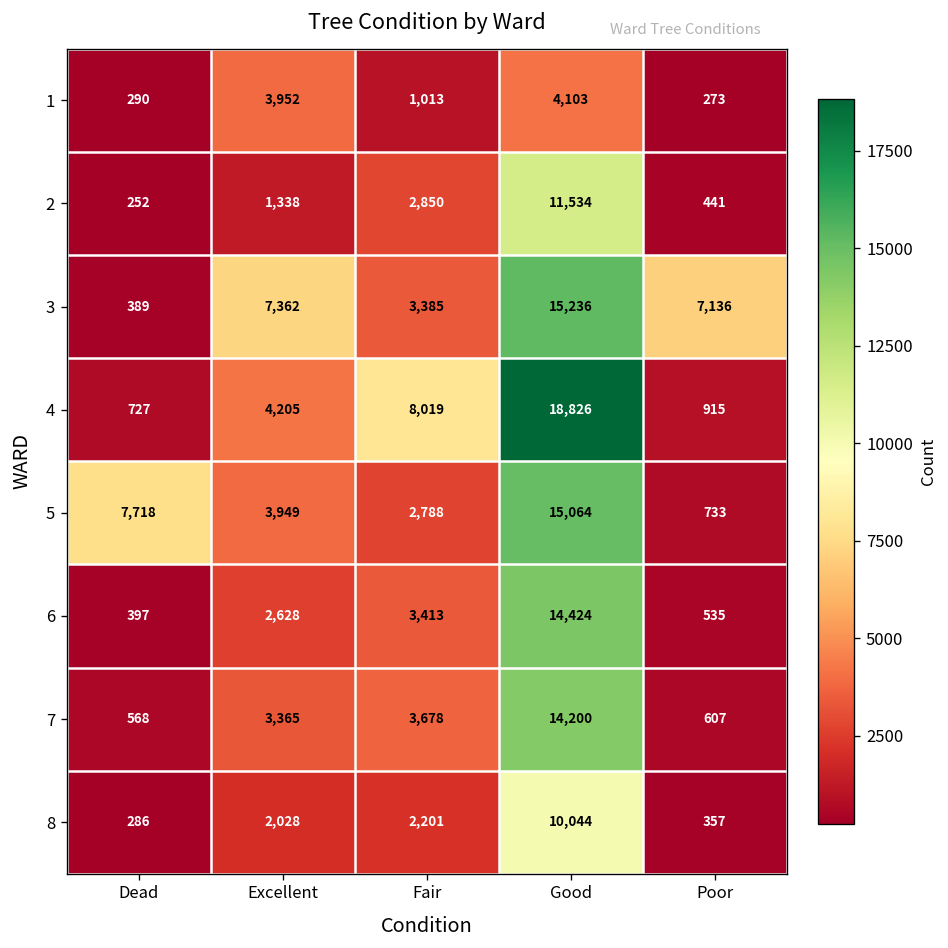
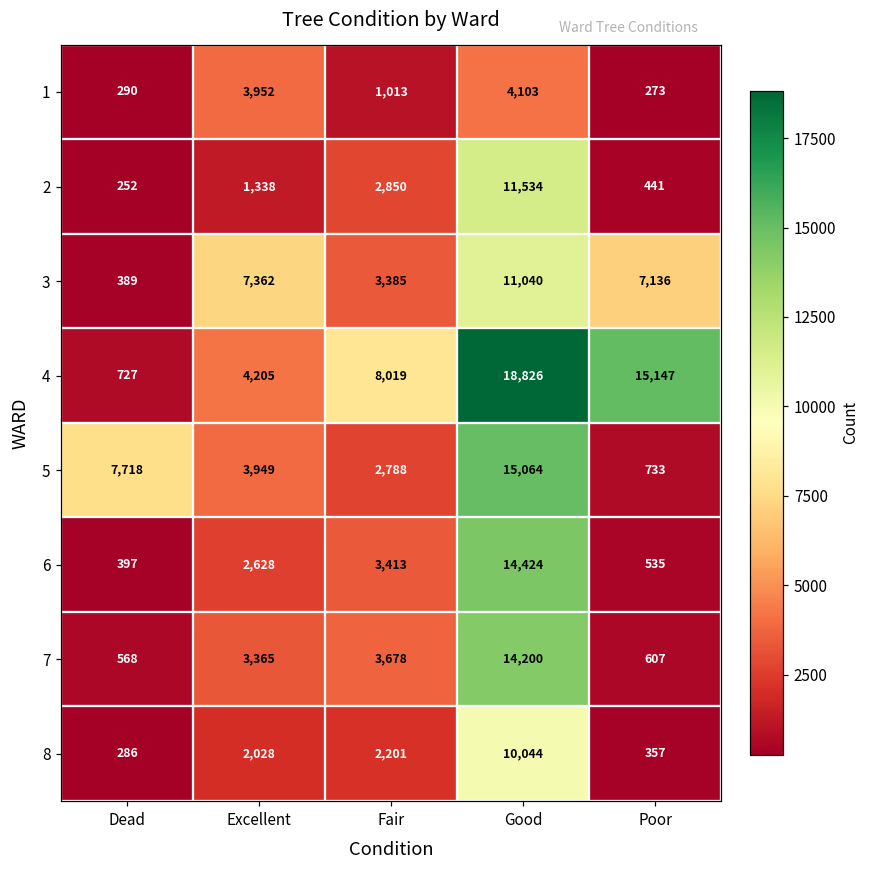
  {
    "1": {
      "Dead": "290",
      "Excellent": "3,952",
      "Fair": "1,013",
      "Good": "4,103",
      "Poor": "273"
    },
    "2": {
      "Dead": "252",
      "Excellent": "1,338",
      "Fair": "2,850",
      "Good": "11,534",
      "Poor": "441"
    },
    "3": {
      "Dead": "389",
      "Excellent": "7,362",
      "Fair": "3,385",
-     "Good": "15,236",
+     "Good": "11,040",
      "Poor": "7,136"
    },
    "4": {
      "Dead": "727",
      "Excellent": "4,205",
      "Fair": "8,019",
      "Good": "18,826",
-     "Poor": "915"
+     "Poor": "15,147"
    },
    "5": {
      "Dead": "7,718",
      "Excellent": "3,949",
      "Fair": "2,788",
      "Good": "15,064",
      "Poor": "733"
    },
    "6": {
      "Dead": "397",
      "Excellent": "2,628",
      "Fair": "3,413",
      "Good": "14,424",
      "Poor": "535"
    },
    "7": {
      "Dead": "568",
      "Excellent": "3,365",
      "Fair": "3,678",
      "Good": "14,200",
      "Poor": "607"
    },
    "8": {
      "Dead": "286",
      "Excellent": "2,028",
      "Fair": "2,201",
      "Good": "10,044",
      "Poor": "357"
    }
  }
